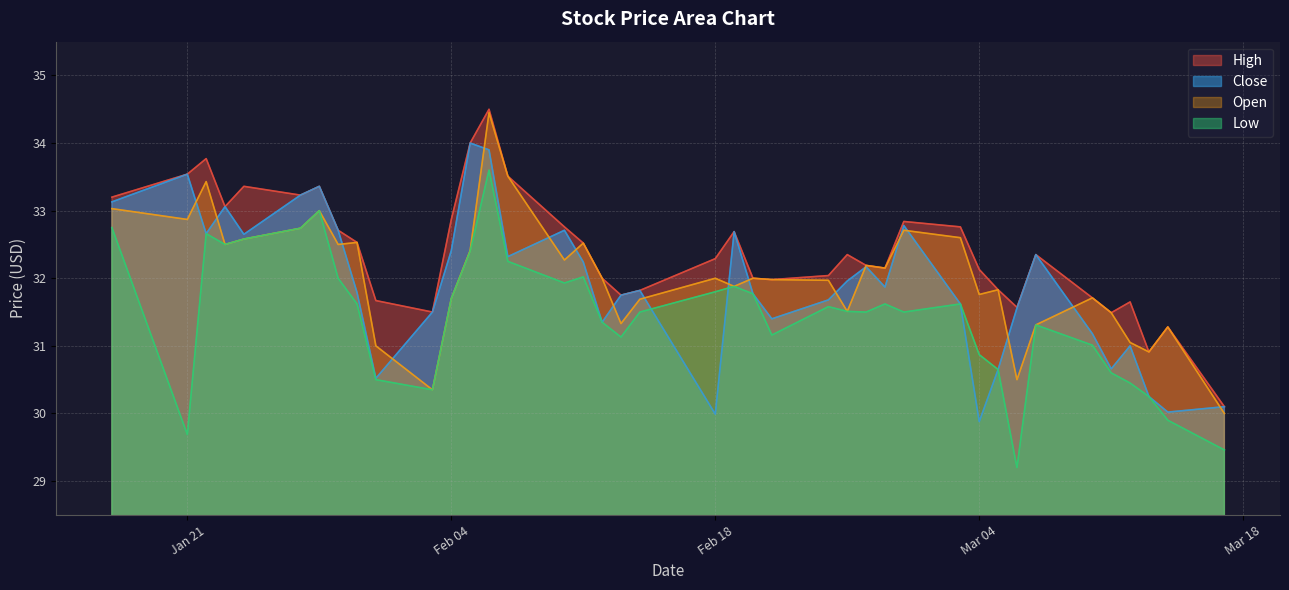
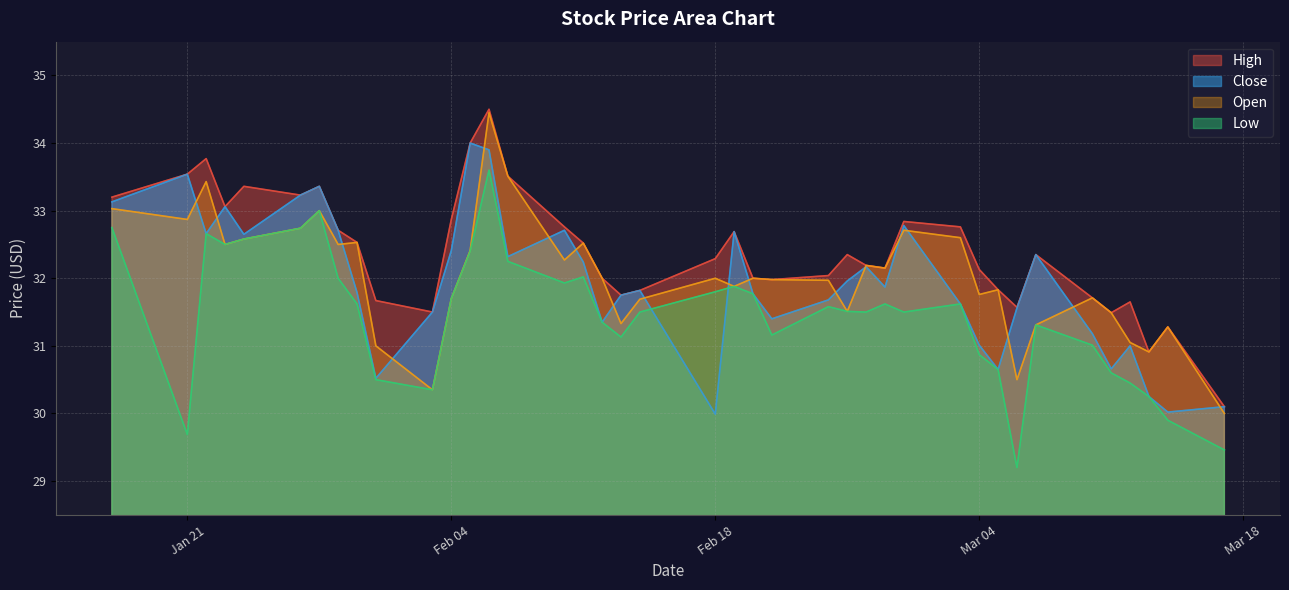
  {
    "Close": {
      "Feb 04": 32.4,
      "Feb 18": 30.0,
-     "Mar 04": 29.9
+     "Mar 04": 31.0
    },
    "Low": {
      "Jan 21": 29.7,
      "Feb 18": 31.8,
      "Mar 04": 30.9
    }
  }
